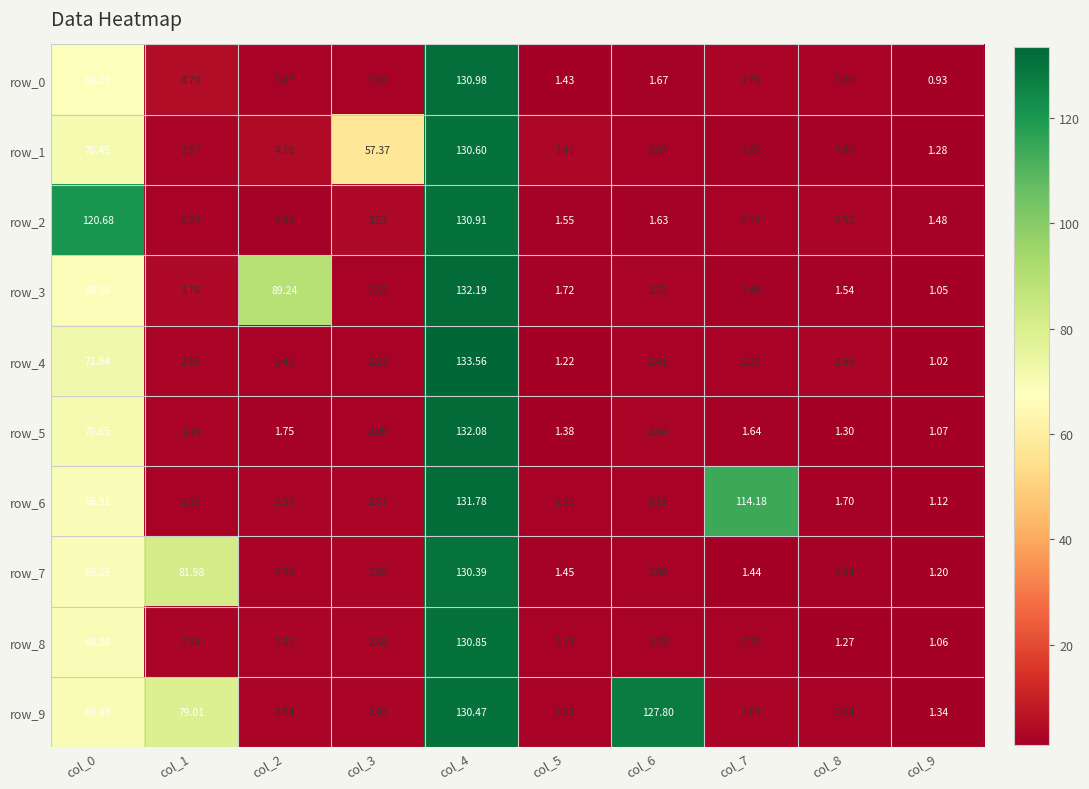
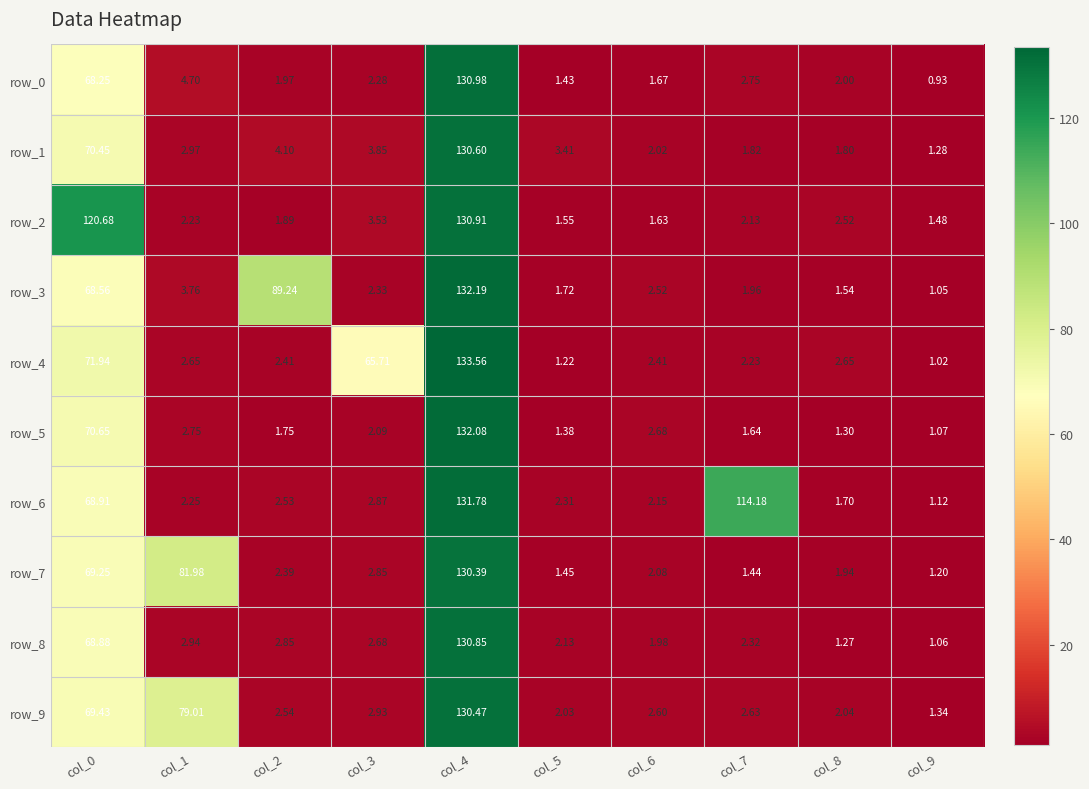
  {
    "row_0": {
      "col_0": 68.25,
      "col_1": 4.70,
      "col_2": 1.97,
      "col_3": 2.28,
      "col_4": 130.98,
      "col_5": 1.43,
      "col_6": 1.67,
      "col_7": 2.75,
      "col_8": 2.00,
      "col_9": 0.93
    },
    "row_1": {
      "col_0": 70.45,
      "col_1": 2.97,
      "col_2": 4.10,
-     "col_3": 57.37,
+     "col_3": 3.85,
      "col_4": 130.60,
      "col_5": 3.41,
      "col_6": 2.02,
      "col_7": 1.82,
      "col_8": 1.80,
      "col_9": 1.28
    },
    "row_2": {
      "col_0": 120.68,
      "col_1": 2.23,
      "col_2": 1.89,
      "col_3": 3.53,
      "col_4": 130.91,
      "col_5": 1.55,
      "col_6": 1.63,
      "col_7": 2.13,
      "col_8": 2.52,
      "col_9": 1.48
    },
    "row_3": {
      "col_0": 68.56,
      "col_1": 3.76,
      "col_2": 89.24,
      "col_3": 2.33,
      "col_4": 132.19,
      "col_5": 1.72,
      "col_6": 2.52,
      "col_7": 1.96,
      "col_8": 1.54,
      "col_9": 1.05
    },
    "row_4": {
      "col_0": 71.94,
      "col_1": 2.65,
      "col_2": 2.41,
-     "col_3": 2.23,
+     "col_3": 65.71,
      "col_4": 133.56,
      "col_5": 1.22,
      "col_6": 2.41,
      "col_7": 2.23,
      "col_8": 2.65,
      "col_9": 1.02
    },
    "row_5": {
      "col_0": 70.65,
      "col_1": 2.75,
      "col_2": 1.75,
      "col_3": 2.09,
      "col_4": 132.08,
      "col_5": 1.38,
      "col_6": 2.68,
      "col_7": 1.64,
      "col_8": 1.30,
      "col_9": 1.07
    },
    "row_6": {
      "col_0": 68.91,
      "col_1": 2.25,
      "col_2": 2.53,
      "col_3": 2.87,
      "col_4": 131.78,
      "col_5": 2.31,
      "col_6": 2.15,
      "col_7": 114.18,
      "col_8": 1.70,
      "col_9": 1.12
    },
    "row_7": {
      "col_0": 69.25,
      "col_1": 81.98,
      "col_2": 2.39,
      "col_3": 2.85,
      "col_4": 130.39,
      "col_5": 1.45,
      "col_6": 2.08,
      "col_7": 1.44,
      "col_8": 1.94,
      "col_9": 1.20
    },
    "row_8": {
      "col_0": 68.88,
      "col_1": 2.94,
      "col_2": 2.85,
      "col_3": 2.68,
      "col_4": 130.85,
      "col_5": 2.13,
      "col_6": 1.98,
      "col_7": 2.32,
      "col_8": 1.27,
      "col_9": 1.06
    },
    "row_9": {
      "col_0": 69.43,
      "col_1": 79.01,
      "col_2": 2.54,
      "col_3": 2.93,
      "col_4": 130.47,
      "col_5": 2.03,
-     "col_6": 127.80,
+     "col_6": 2.60,
      "col_7": 2.63,
      "col_8": 2.04,
      "col_9": 1.34
    }
  }
